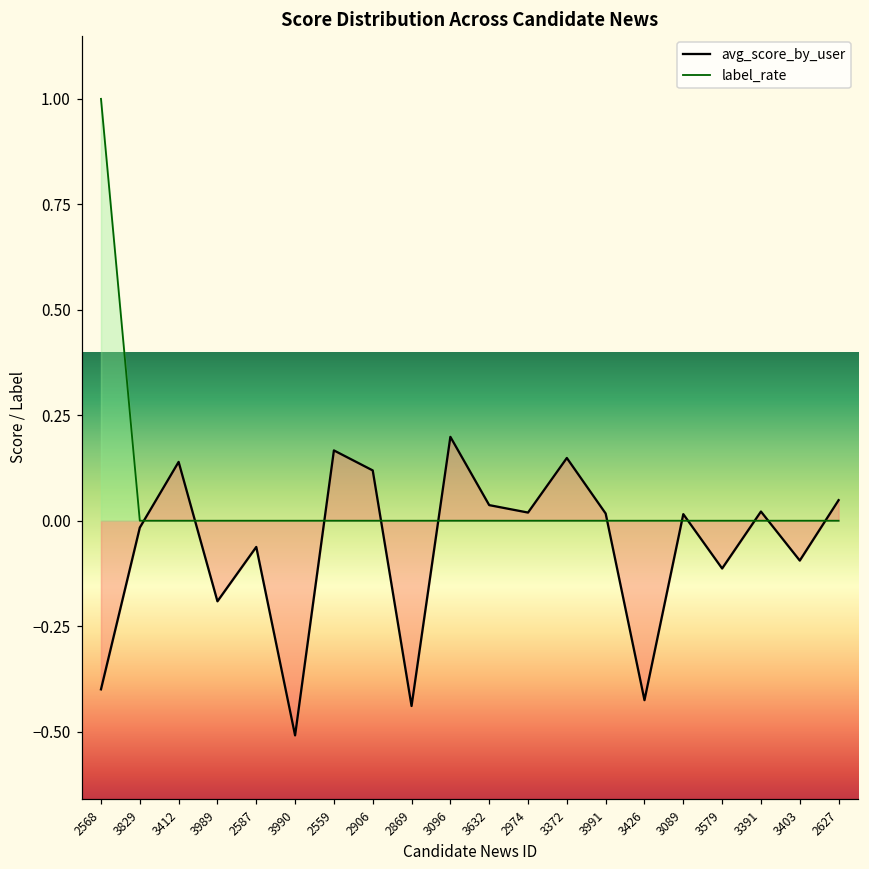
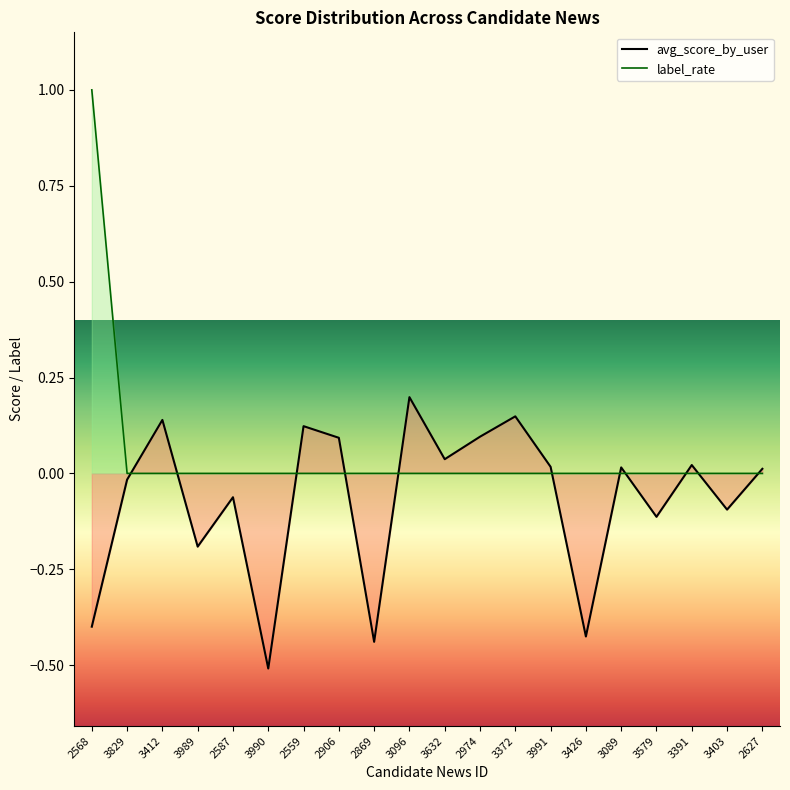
  {
    "avg_score_by_user": {
-     "2559": 0.17,
-     "2906": 0.12,
-     "2974": 0.02,
-     "2627": 0.05
+     "2559": 0.12,
+     "2906": 0.09,
+     "2974": 0.10,
+     "2627": 0.01
    }
  }
